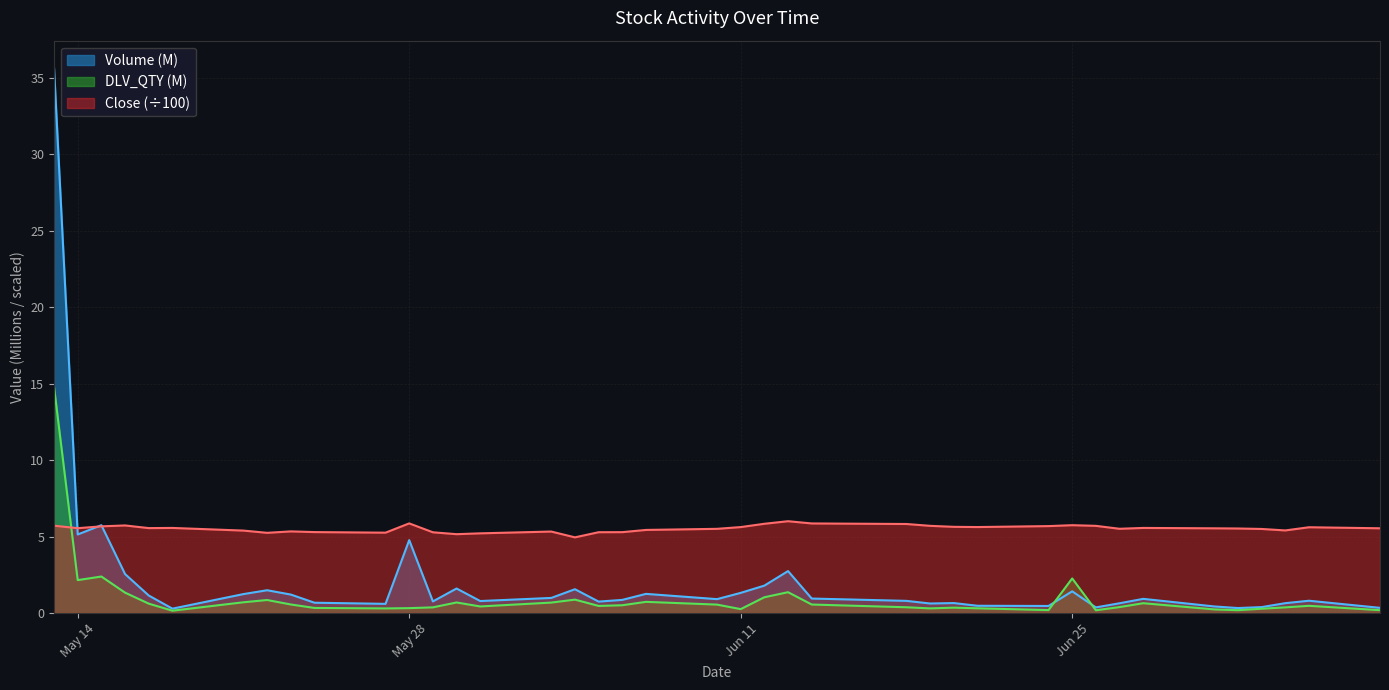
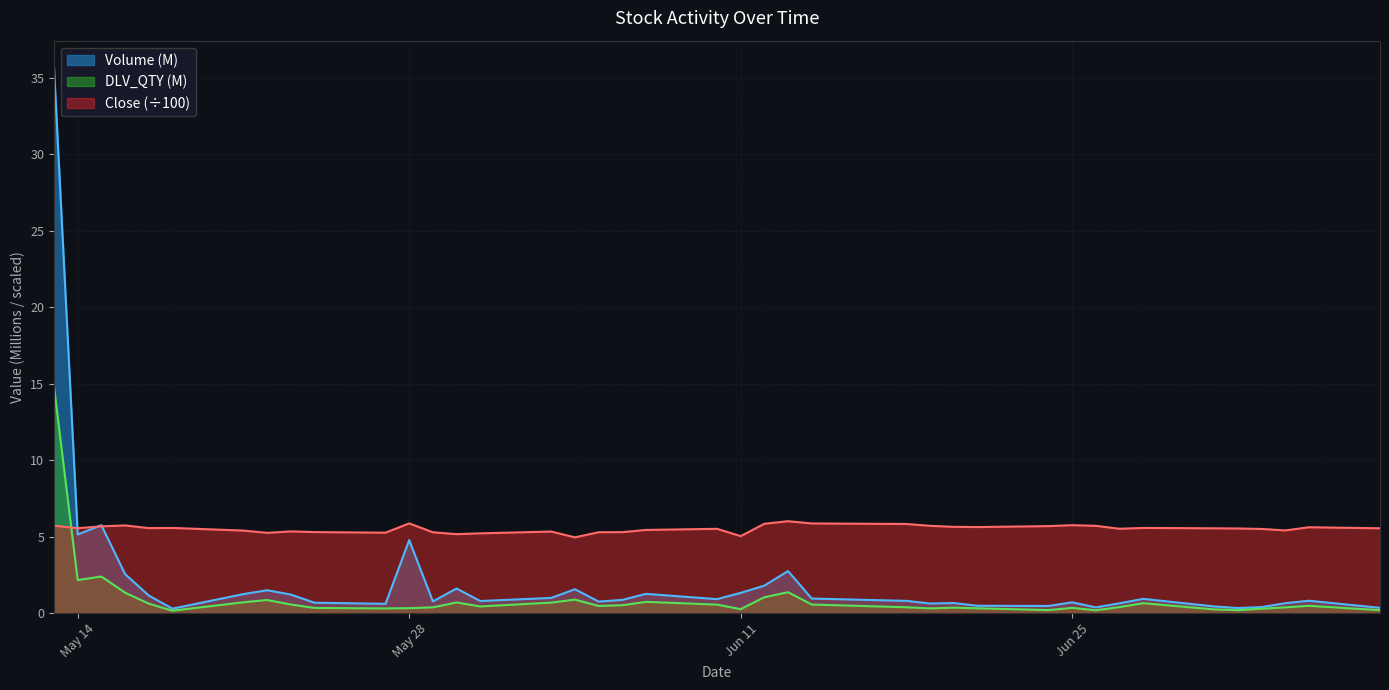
  {
    "Volume (M)": {
      "May 14": 5.1,
      "May 28": 4.8,
      "Jun 11": 1.3,
-     "Jun 25": 1.4
+     "Jun 25": 0.7
    },
    "DLV_QTY (M)": {
      "May 14": 2.1,
      "May 28": 0.3,
      "Jun 11": 0.3,
-     "Jun 25": 2.3
+     "Jun 25": 0.3
    },
    "Close (÷100)": {
      "May 14": 5.5,
      "May 28": 5.9,
-     "Jun 11": 5.6,
+     "Jun 11": 5.0,
      "Jun 25": 5.7
    }
  }
